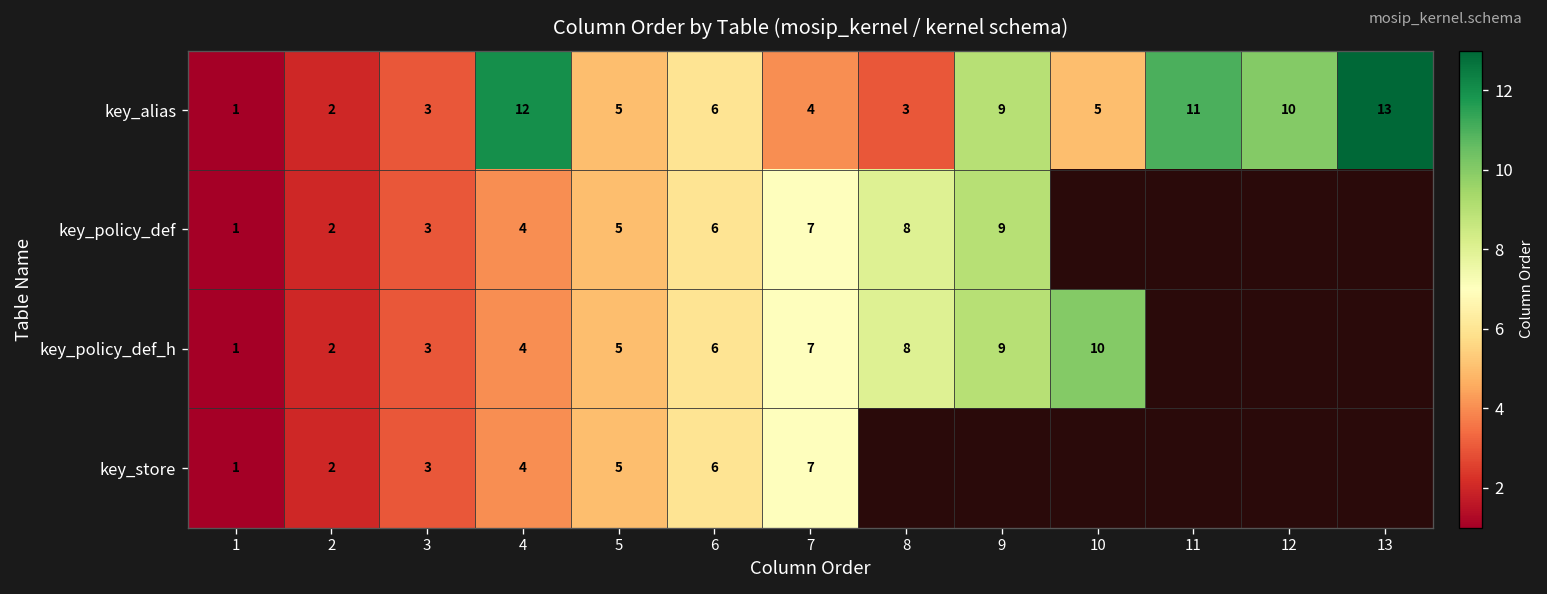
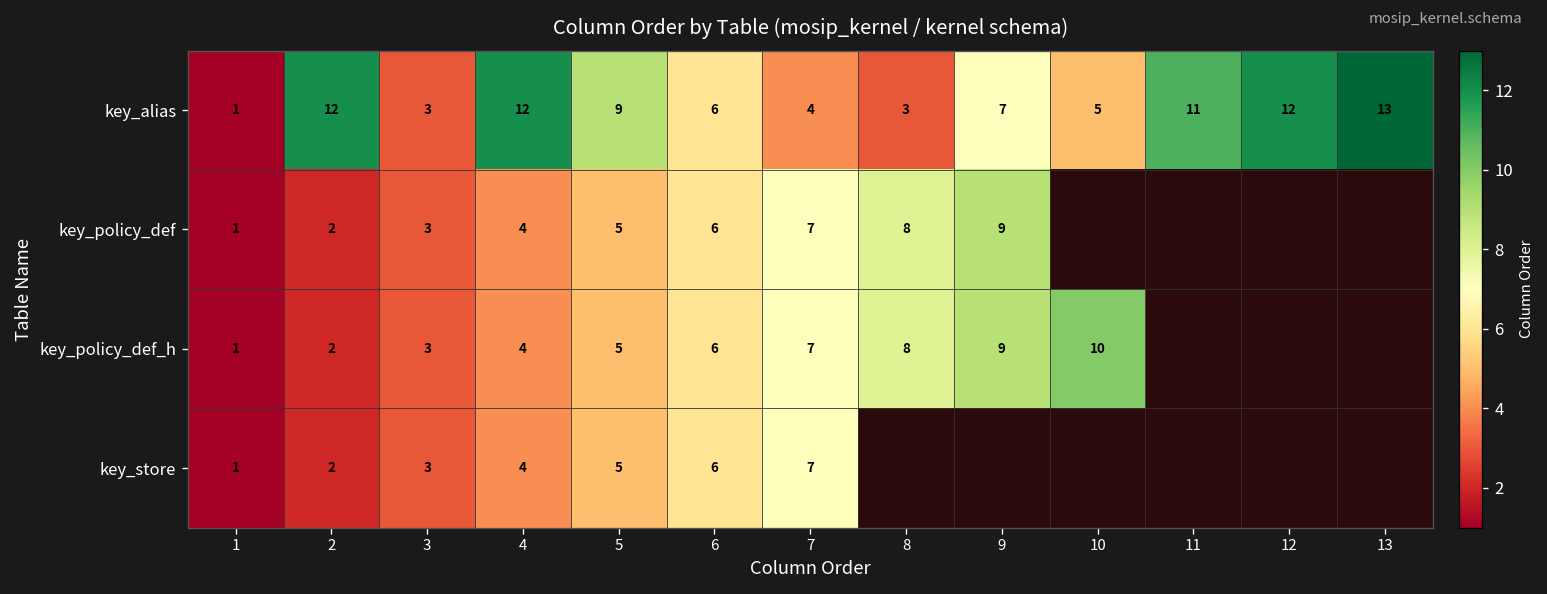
  {
    "key_alias": {
      "1": 1,
-     "2": 2,
+     "2": 12,
      "3": 3,
      "4": 12,
-     "5": 5,
+     "5": 9,
      "6": 6,
      "7": 4,
      "8": 3,
-     "9": 9,
+     "9": 7,
      "10": 5,
      "11": 11,
-     "12": 10,
+     "12": 12,
      "13": 13
    },
    "key_policy_def": {
      "1": 1,
      "2": 2,
      "3": 3,
      "4": 4,
      "5": 5,
      "6": 6,
      "7": 7,
      "8": 8,
      "9": 9
    },
    "key_policy_def_h": {
      "1": 1,
      "2": 2,
      "3": 3,
      "4": 4,
      "5": 5,
      "6": 6,
      "7": 7,
      "8": 8,
      "9": 9,
      "10": 10
    },
    "key_store": {
      "1": 1,
      "2": 2,
      "3": 3,
      "4": 4,
      "5": 5,
      "6": 6,
      "7": 7
    }
  }
